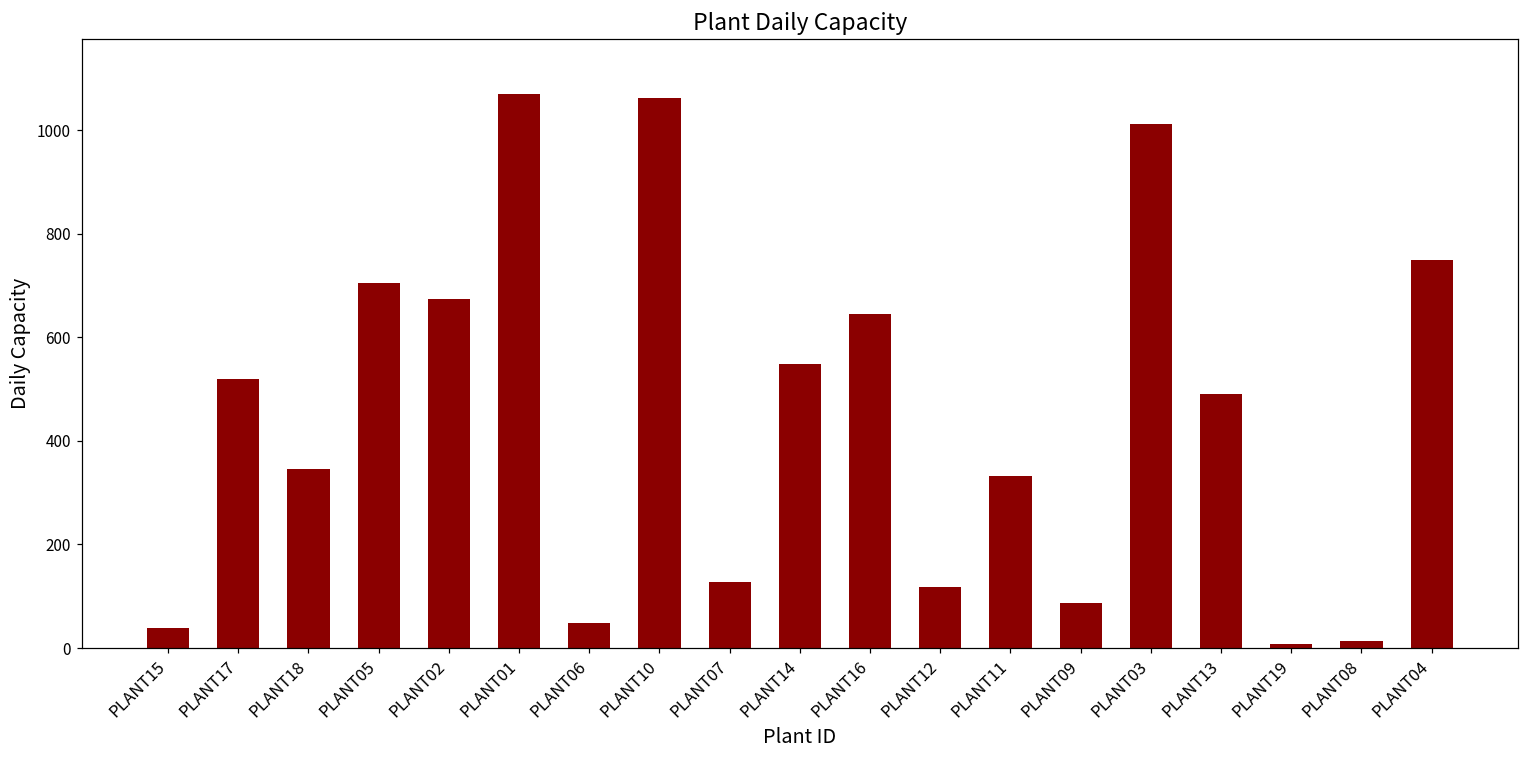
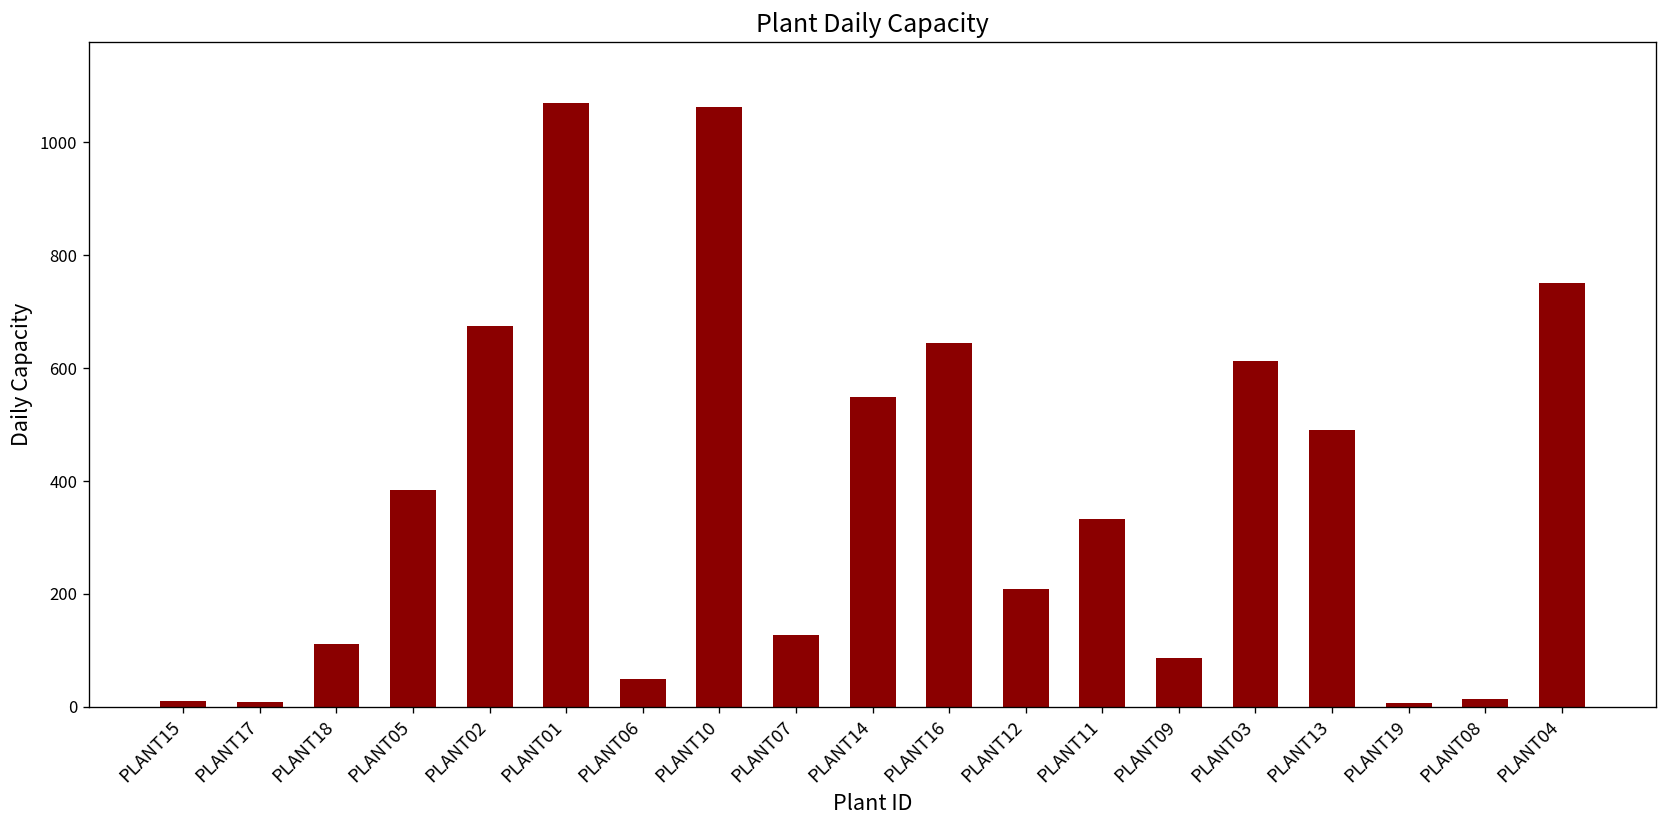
  {
-   "PLANT15": 40,
-   "PLANT17": 520,
-   "PLANT18": 350,
-   "PLANT05": 710,
+   "PLANT15": 10,
+   "PLANT17": 10,
+   "PLANT18": 110,
+   "PLANT05": 390,
    "PLANT02": 670,
    "PLANT01": 1070,
    "PLANT06": 50,
    "PLANT10": 1060,
    "PLANT07": 130,
    "PLANT14": 550,
    "PLANT16": 650,
-   "PLANT12": 120,
+   "PLANT12": 210,
    "PLANT11": 330,
    "PLANT09": 90,
-   "PLANT03": 1010,
+   "PLANT03": 610,
    "PLANT13": 490,
    "PLANT19": 10,
    "PLANT08": 10,
    "PLANT04": 750
  }
